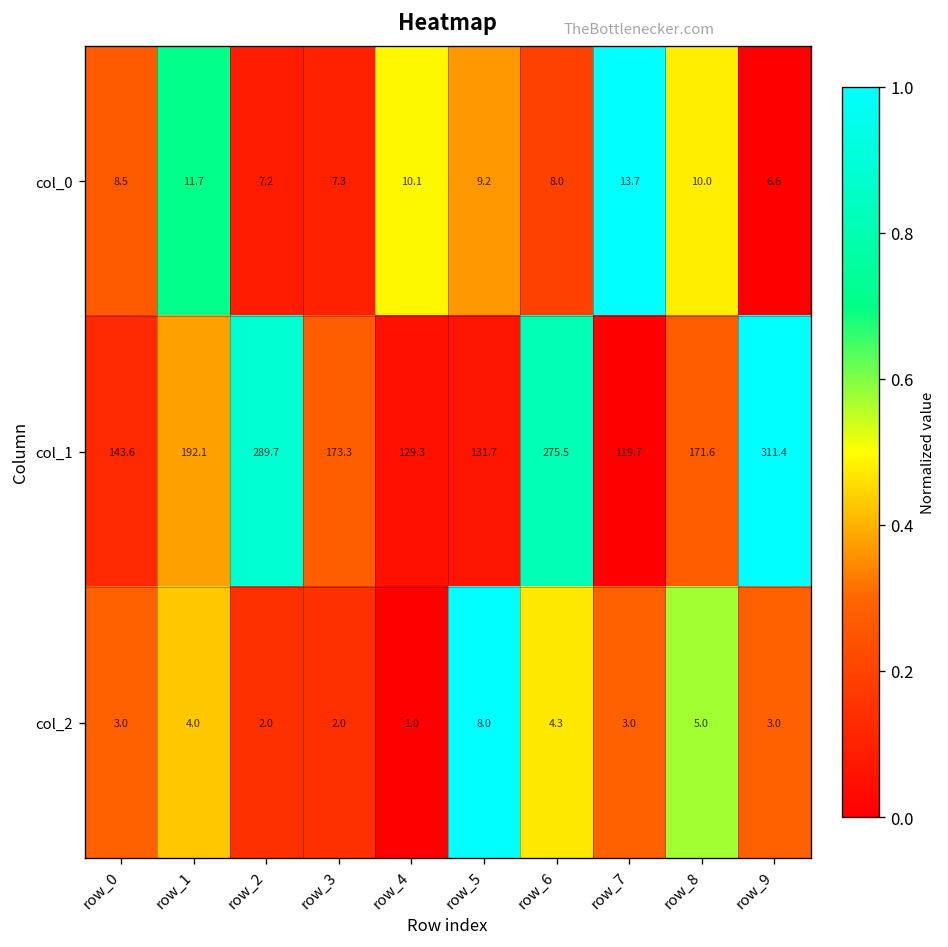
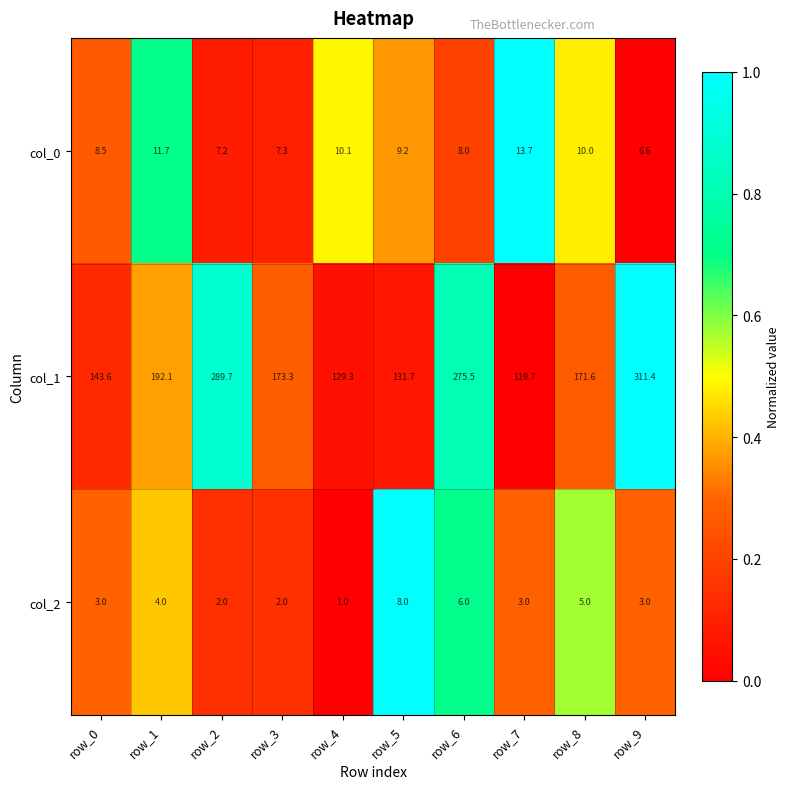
  {
    "col_0": {
      "row_0": 8.5,
      "row_1": 11.7,
      "row_2": 7.2,
      "row_3": 7.3,
      "row_4": 10.1,
      "row_5": 9.2,
      "row_6": 8.0,
      "row_7": 13.7,
      "row_8": 10.0,
      "row_9": 6.6
    },
    "col_1": {
      "row_0": 143.6,
      "row_1": 192.1,
      "row_2": 289.7,
      "row_3": 173.3,
      "row_4": 129.3,
      "row_5": 131.7,
      "row_6": 275.5,
      "row_7": 119.7,
      "row_8": 171.6,
      "row_9": 311.4
    },
    "col_2": {
      "row_0": 3.0,
      "row_1": 4.0,
      "row_2": 2.0,
      "row_3": 2.0,
      "row_4": 1.0,
      "row_5": 8.0,
-     "row_6": 4.3,
+     "row_6": 6.0,
      "row_7": 3.0,
      "row_8": 5.0,
      "row_9": 3.0
    }
  }
